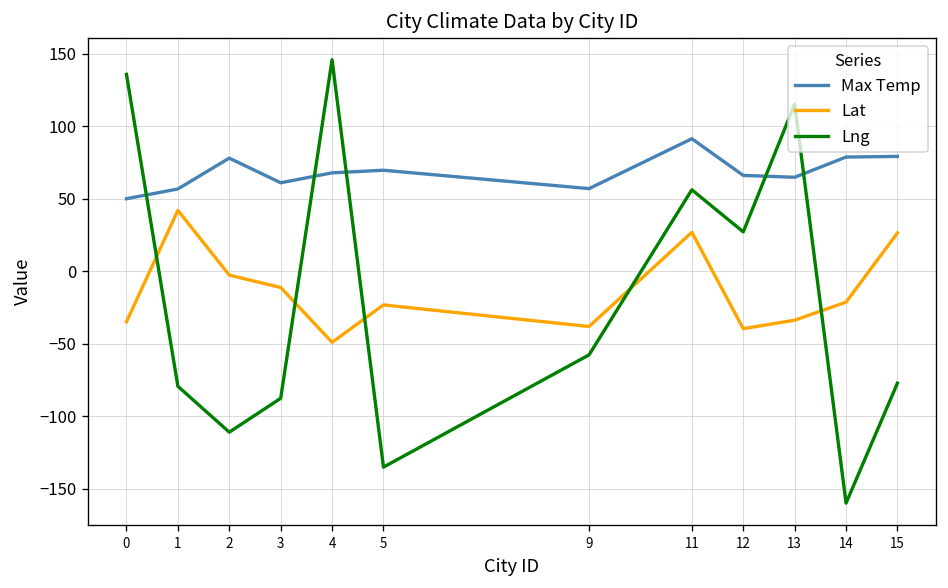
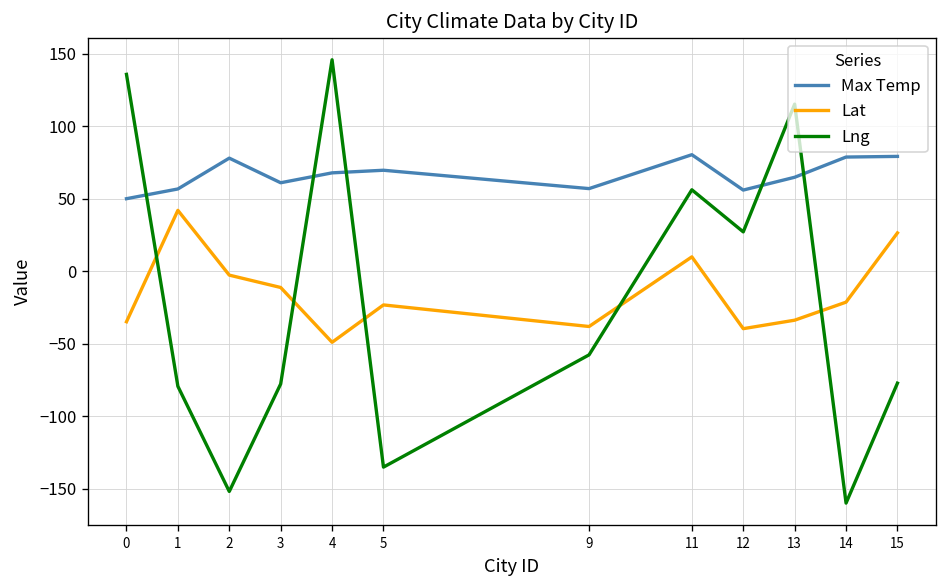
  {
    "Max Temp": {
      "0": 50,
      "1": 57,
      "2": 78,
      "3": 61,
      "4": 68,
      "5": 70,
      "9": 57,
-     "11": 91,
-     "12": 66,
+     "11": 80,
+     "12": 56,
      "13": 65,
      "14": 79,
      "15": 79
    },
    "Lat": {
      "0": -35,
      "1": 42,
      "2": -3,
      "3": -11,
      "4": -49,
      "5": -23,
      "9": -38,
-     "11": 27,
+     "11": 10,
      "12": -39,
      "13": -34,
      "14": -21,
      "15": 27
    },
    "Lng": {
      "0": 136,
      "1": -79,
-     "2": -111,
-     "3": -88,
+     "2": -152,
+     "3": -78,
      "4": 146,
      "5": -135,
      "9": -58,
      "11": 56,
      "12": 27,
      "14": -160,
      "15": -77
    }
  }
